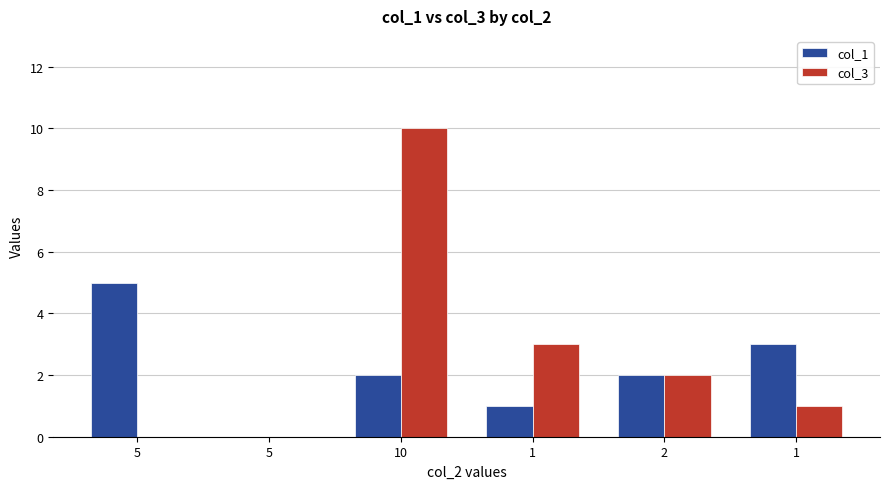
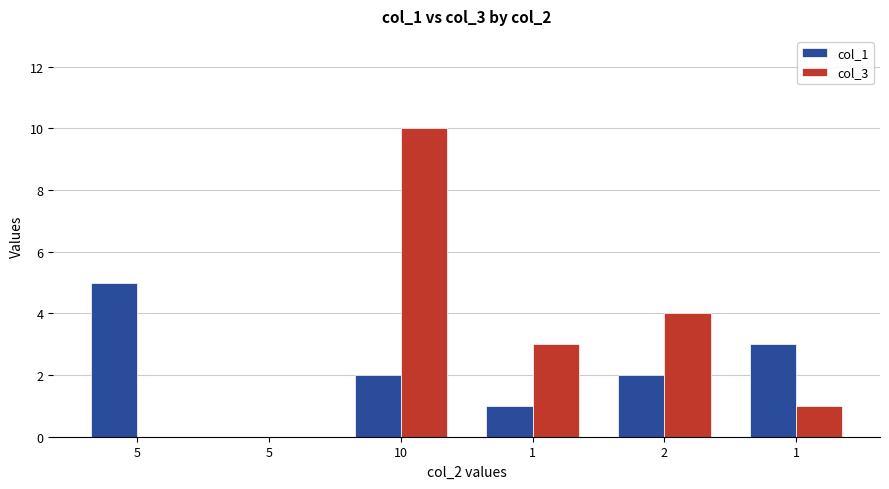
  {
    "col_1": {
      "10": 2,
      "2": 2
    },
    "col_3": {
      "10": 10,
-     "2": 2
+     "2": 4
    }
  }
